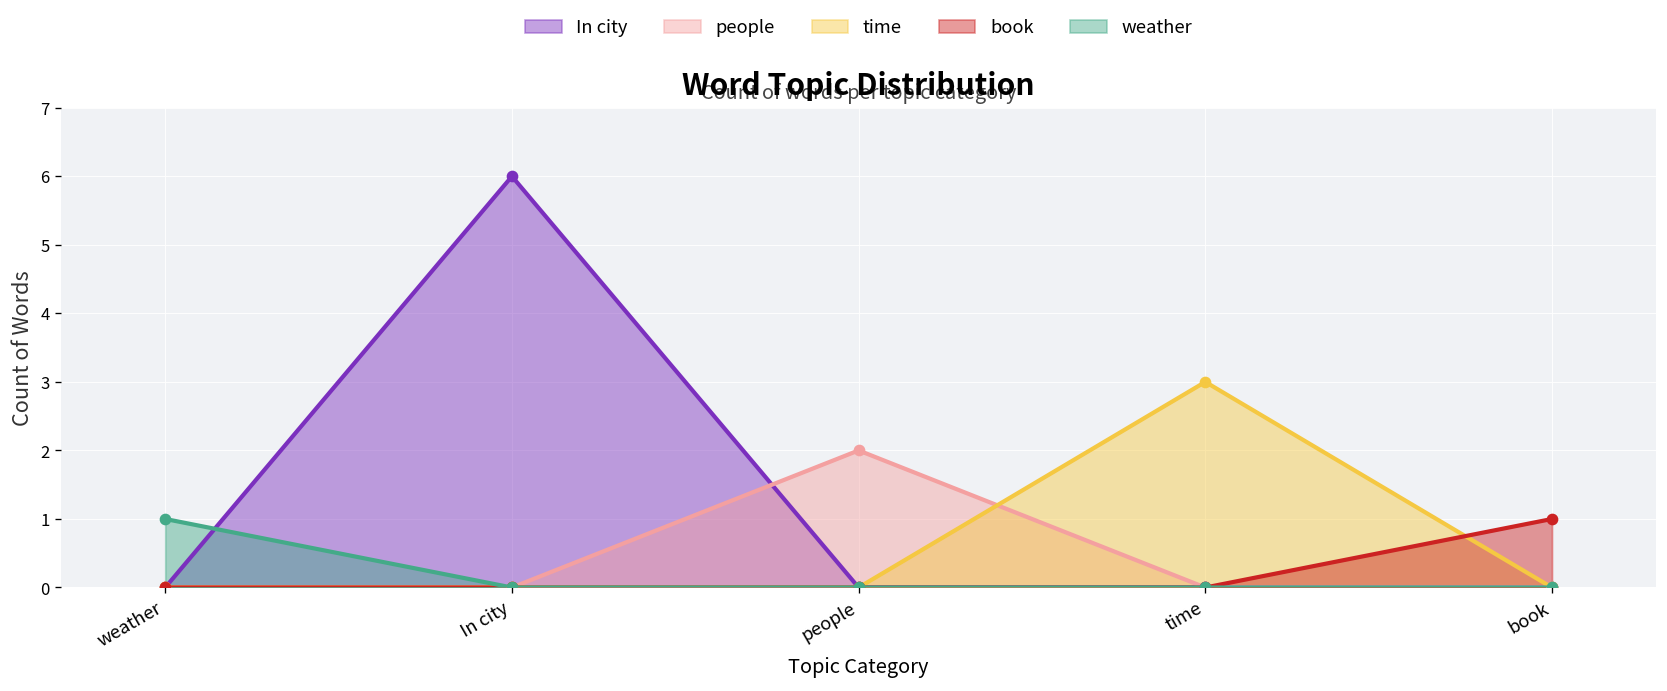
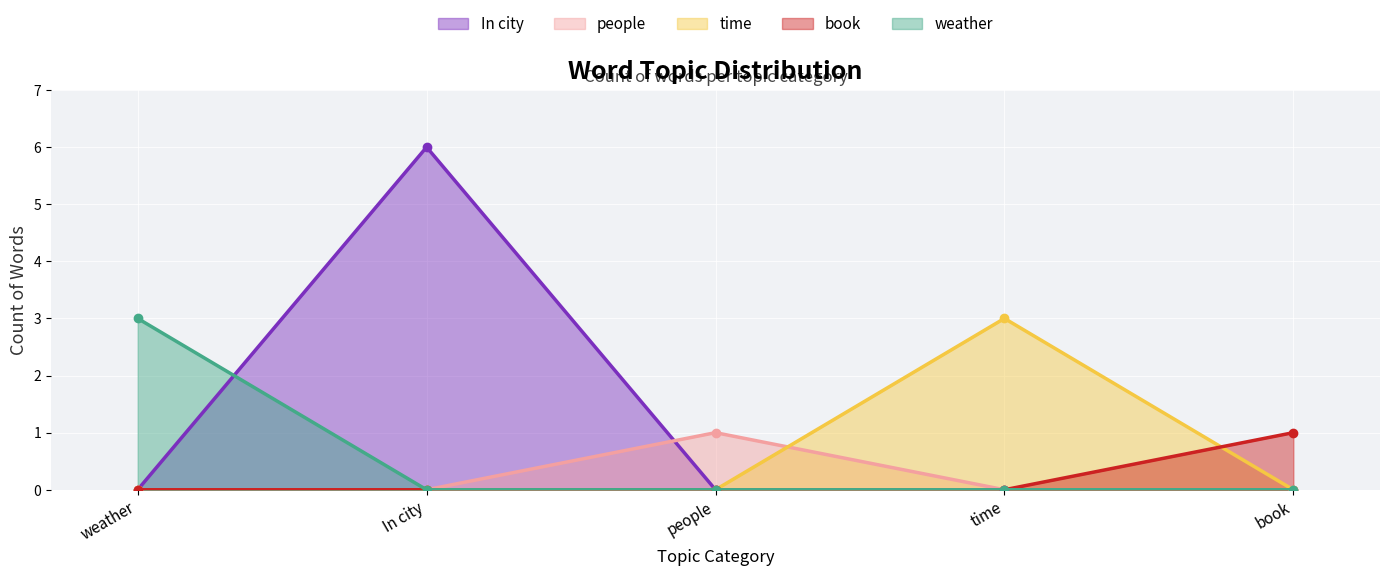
  {
    "In city": {
      "In city": 6
    },
    "people": {
-     "people": 2
+     "people": 1
    },
    "time": {
      "time": 3
    },
    "book": {
      "book": 1
    },
    "weather": {
-     "weather": 1
+     "weather": 3
    }
  }
